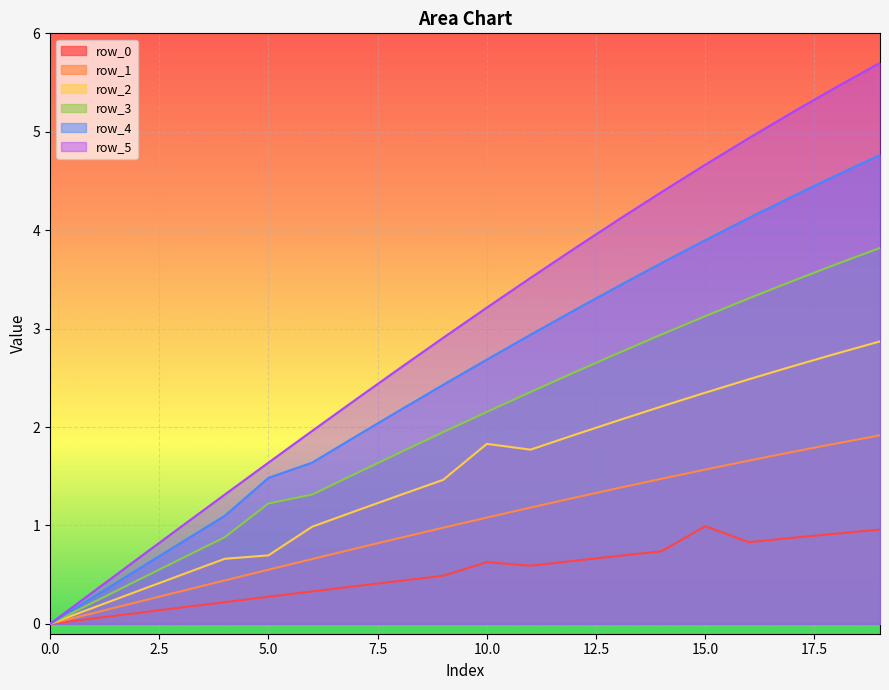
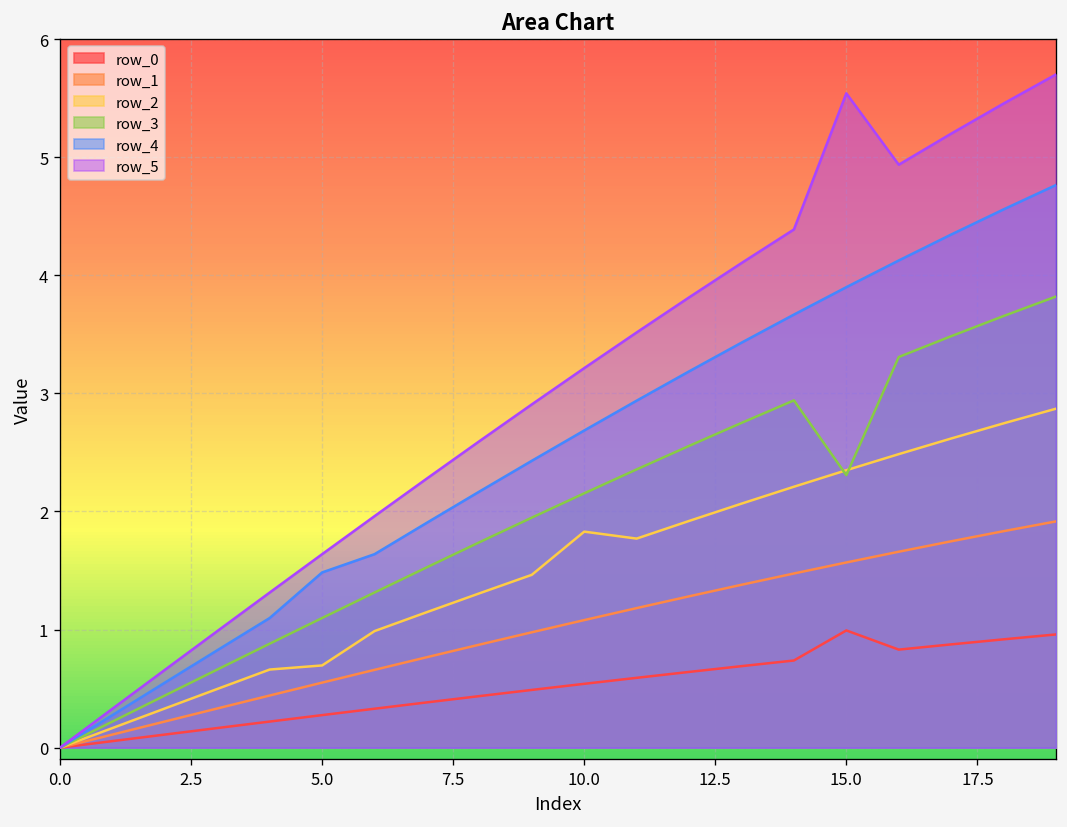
  {
    "row_0": {
      "5.0": 0.3,
-     "10.0": 0.6,
+     "10.0": 0.5,
      "15.0": 1.0
    },
    "row_1": {
      "5.0": 0.6,
      "10.0": 1.1,
      "15.0": 1.6
    },
    "row_2": {
      "5.0": 0.7,
      "10.0": 1.8,
      "15.0": 2.3
    },
    "row_3": {
-     "5.0": 1.2,
+     "5.0": 1.1,
      "10.0": 2.2,
-     "15.0": 3.1
+     "15.0": 2.3
    },
    "row_4": {
      "5.0": 1.5,
      "10.0": 2.7,
      "15.0": 3.9
    },
    "row_5": {
      "5.0": 1.6,
      "10.0": 3.2,
-     "15.0": 4.7
+     "15.0": 5.5
    }
  }
